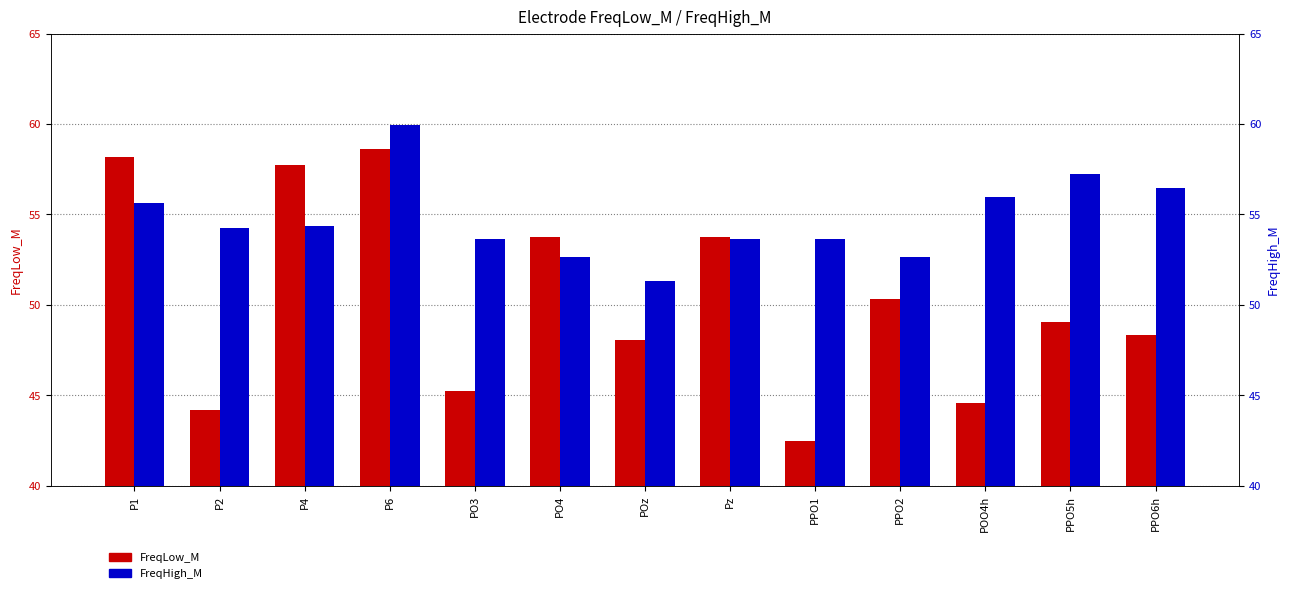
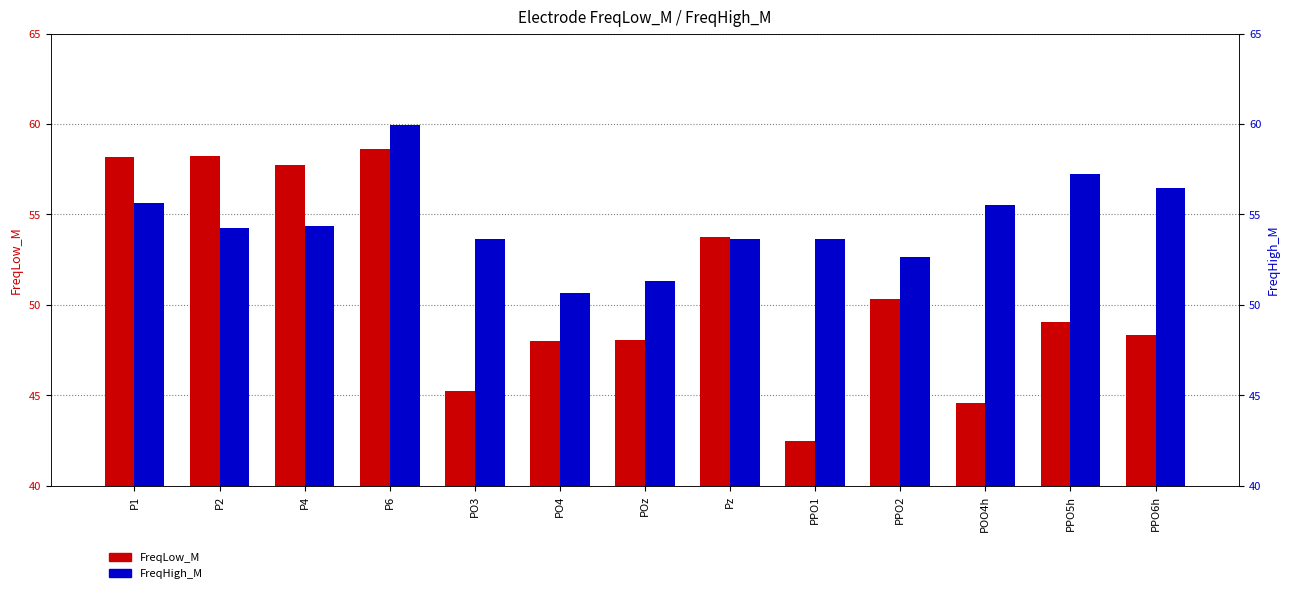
  {
    "FreqLow_M": {
      "P1": 58.2,
-     "P2": 44.2,
+     "P2": 58.2,
      "P4": 57.8,
      "P6": 58.6,
      "PO3": 45.2,
-     "PO4": 53.8,
+     "PO4": 48.0,
      "POz": 48.1,
      "Pz": 53.7,
      "PPO1": 42.5,
      "PPO2": 50.3,
      "POO4h": 44.6,
      "PPO5h": 49.1,
      "PPO6h": 48.3
    },
    "FreqHigh_M": {
      "P1": 55.6,
      "P2": 54.2,
      "P4": 54.3,
      "P6": 59.9,
      "PO3": 53.6,
-     "PO4": 52.6,
+     "PO4": 50.7,
      "POz": 51.3,
      "Pz": 53.6,
      "PPO1": 53.6,
      "PPO2": 52.7,
-     "POO4h": 56.0,
+     "POO4h": 55.5,
      "PPO5h": 57.2,
      "PPO6h": 56.5
    }
  }
